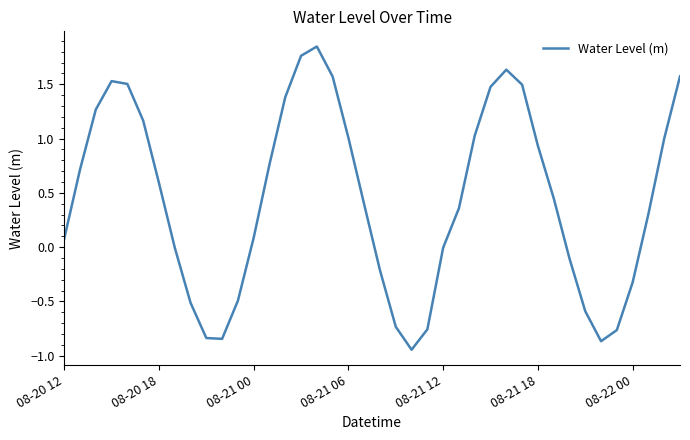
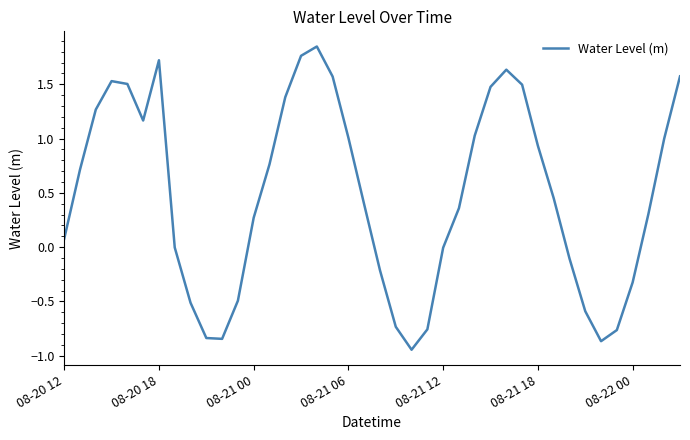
  {
    "08-20 12": 0.08,
-   "08-20 18": 0.59,
-   "08-21 00": 0.09,
+   "08-20 18": 1.72,
+   "08-21 00": 0.27,
    "08-21 06": 1.01,
    "08-21 12": 0.00,
    "08-21 18": 0.93,
    "08-22 00": -0.32
  }
